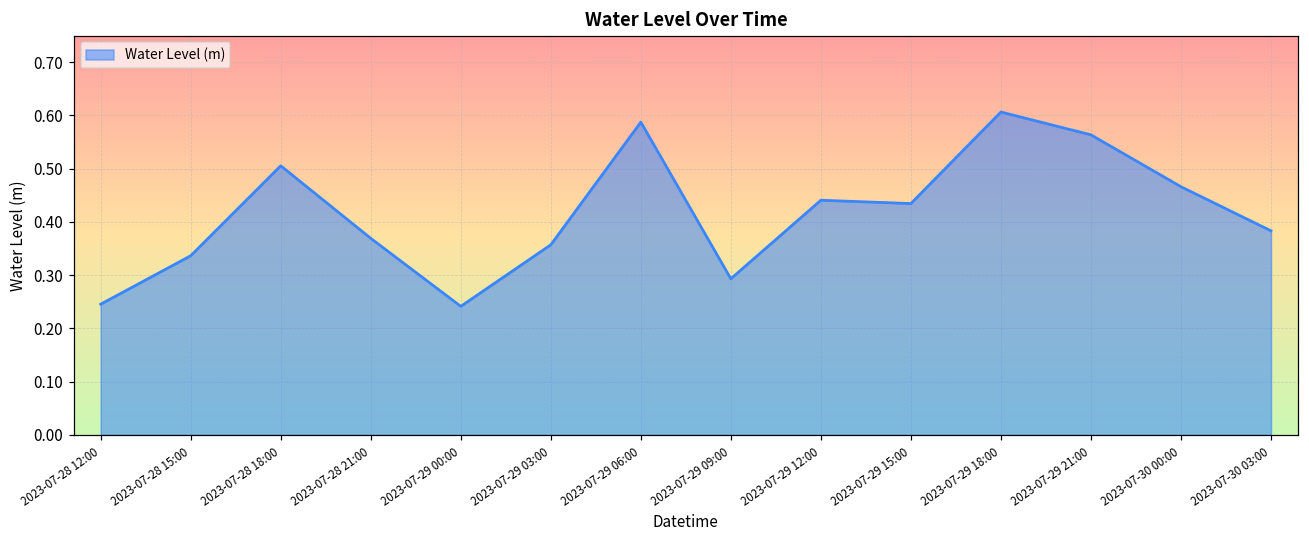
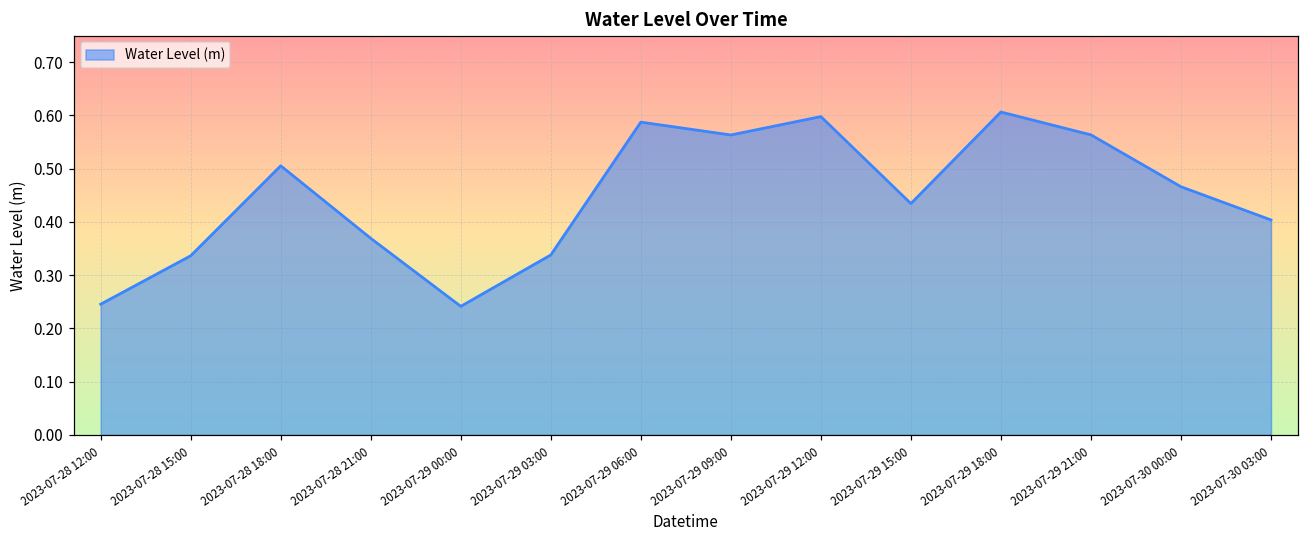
  {
    "2023-07-28 12:00": 0.25,
    "2023-07-28 15:00": 0.34,
    "2023-07-28 18:00": 0.51,
    "2023-07-28 21:00": 0.37,
    "2023-07-29 00:00": 0.24,
-   "2023-07-29 03:00": 0.36,
+   "2023-07-29 03:00": 0.34,
    "2023-07-29 06:00": 0.59,
-   "2023-07-29 09:00": 0.29,
-   "2023-07-29 12:00": 0.44,
+   "2023-07-29 09:00": 0.56,
+   "2023-07-29 12:00": 0.60,
    "2023-07-29 15:00": 0.43,
    "2023-07-29 18:00": 0.61,
    "2023-07-29 21:00": 0.56,
    "2023-07-30 00:00": 0.47,
-   "2023-07-30 03:00": 0.38
+   "2023-07-30 03:00": 0.40
  }
